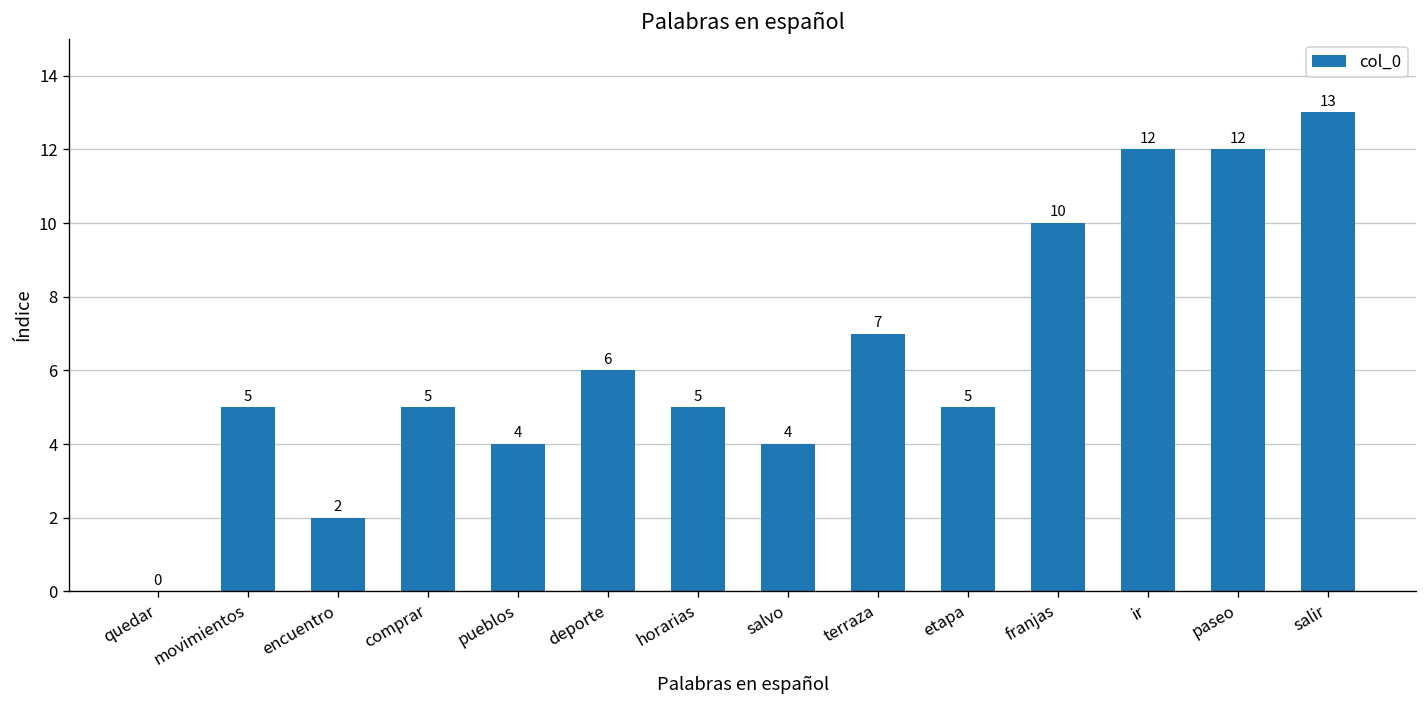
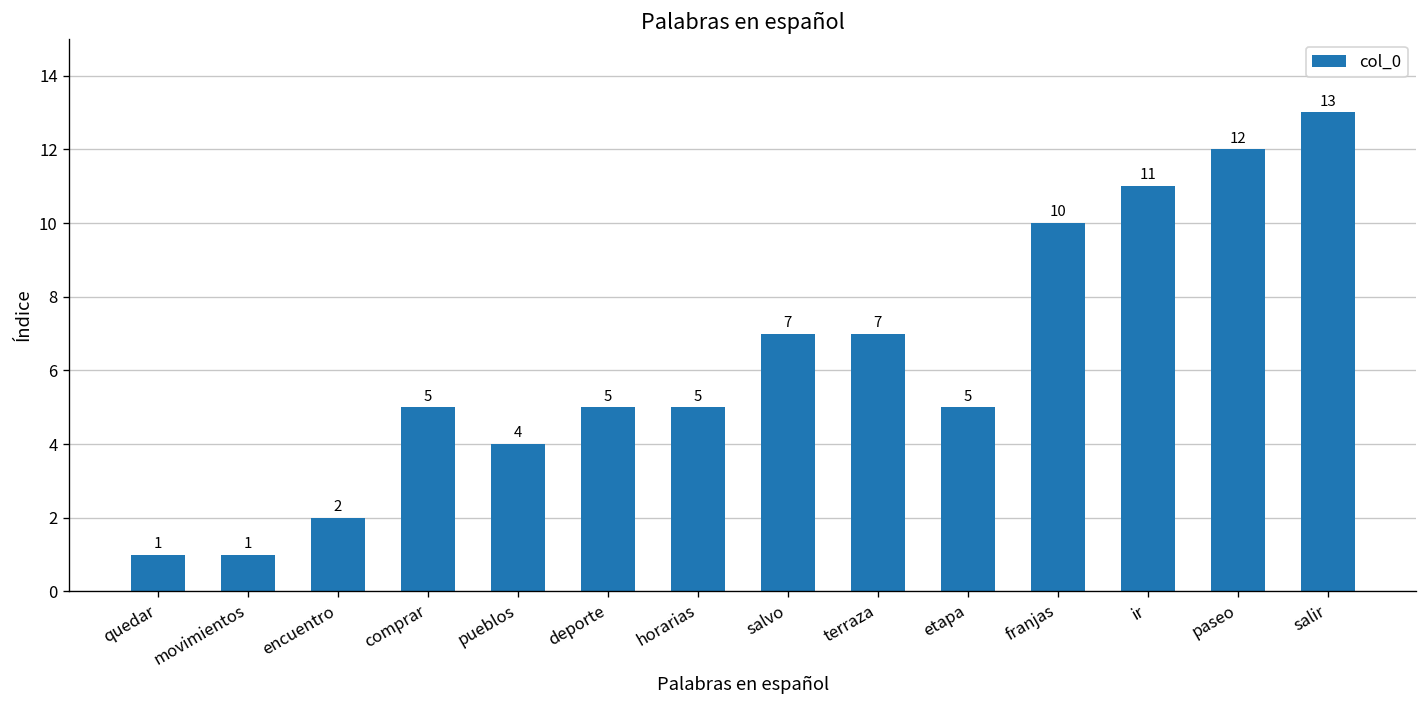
  {
-   "quedar": 0,
-   "movimientos": 5,
+   "quedar": 1,
+   "movimientos": 1,
    "encuentro": 2,
    "comprar": 5,
    "pueblos": 4,
-   "deporte": 6,
+   "deporte": 5,
    "horarias": 5,
-   "salvo": 4,
+   "salvo": 7,
    "terraza": 7,
    "etapa": 5,
    "franjas": 10,
-   "ir": 12,
+   "ir": 11,
    "paseo": 12,
    "salir": 13
  }
